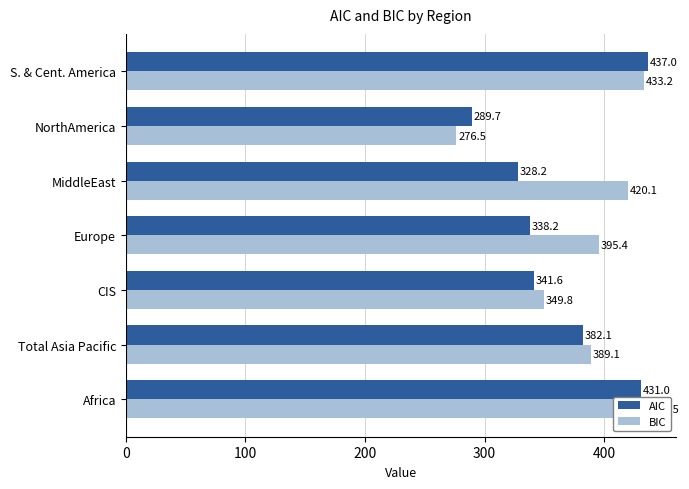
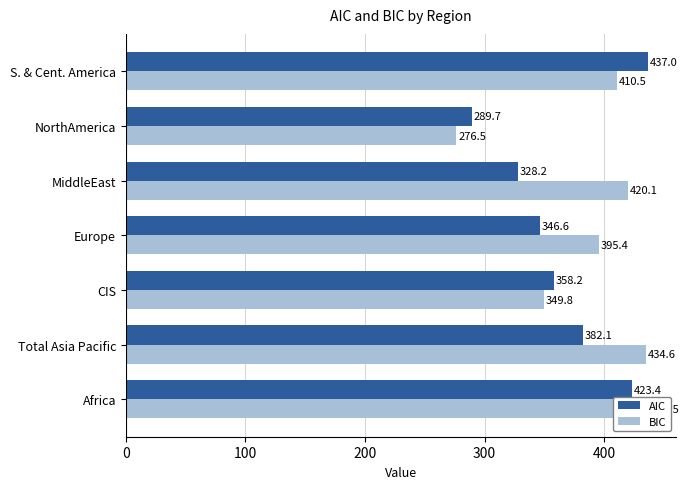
  {
    "AIC": {
      "S. & Cent. America": 437.0,
      "NorthAmerica": 289.7,
      "MiddleEast": 328.2,
-     "Europe": 338.2,
-     "CIS": 341.6,
+     "Europe": 346.6,
+     "CIS": 358.2,
      "Total Asia Pacific": 382.1,
-     "Africa": 431.0
+     "Africa": 423.4
    },
    "BIC": {
-     "S. & Cent. America": 433.2,
+     "S. & Cent. America": 410.5,
      "NorthAmerica": 276.5,
      "MiddleEast": 420.1,
      "Europe": 395.4,
      "CIS": 349.8,
-     "Total Asia Pacific": 389.1
+     "Total Asia Pacific": 434.6
    }
  }
